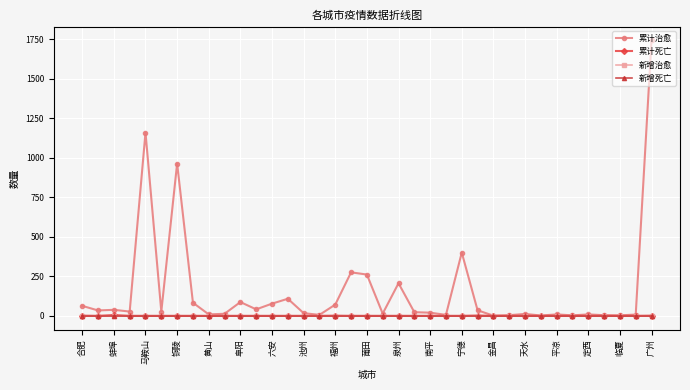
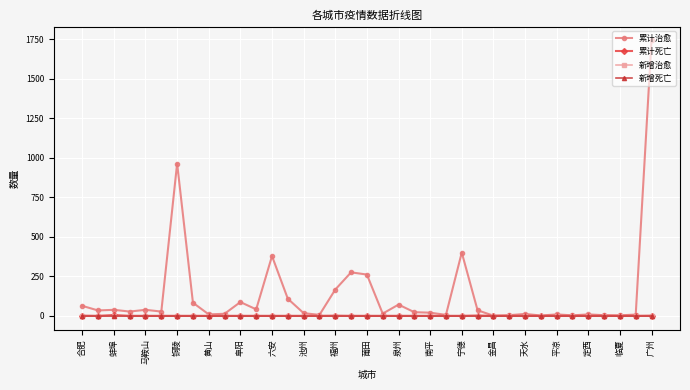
  {
    "累计治愈": {
      "合肥": 60,
      "蚌埠": 40,
-     "马鞍山": 1160,
+     "马鞍山": 40,
      "铜陵": 960,
      "阜阳": 90,
-     "六安": 80,
+     "六安": 380,
      "池州": 20,
-     "福州": 70,
+     "福州": 170,
      "莆田": 260,
-     "泉州": 210,
+     "泉州": 70,
      "南平": 20,
      "宁德": 400
    }
  }
